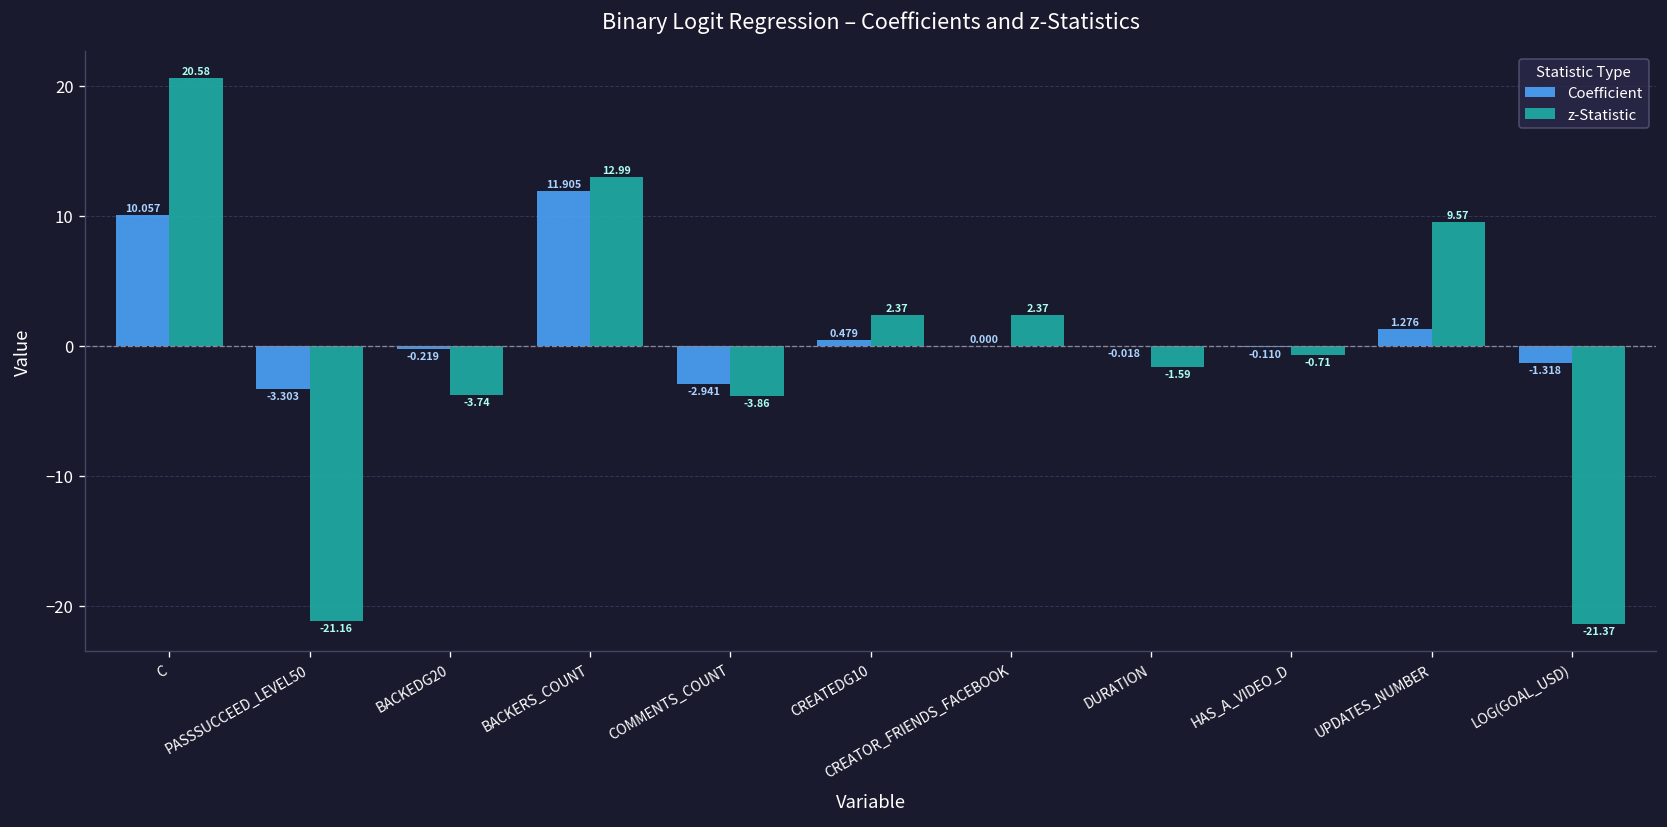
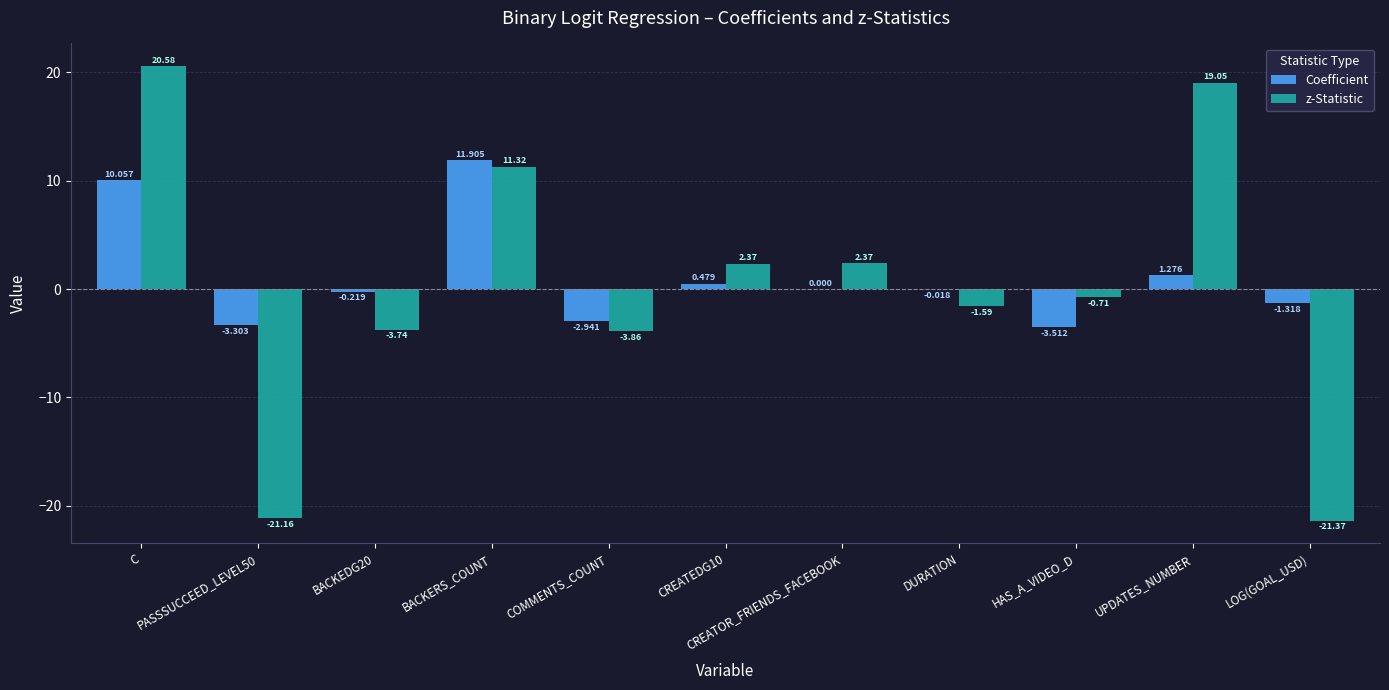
  {
    "Coefficient": {
      "C": 10.057,
      "PASSSUCCEED_LEVEL50": -3.303,
      "BACKEDG20": -0.219,
      "BACKERS_COUNT": 11.905,
      "COMMENTS_COUNT": -2.941,
      "CREATEDG10": 0.479,
      "CREATOR_FRIENDS_FACEBOOK": 0.000,
      "DURATION": -0.018,
-     "HAS_A_VIDEO_D": -0.110,
+     "HAS_A_VIDEO_D": -3.512,
      "UPDATES_NUMBER": 1.276,
      "LOG(GOAL_USD)": -1.318
    },
    "z-Statistic": {
      "C": 20.58,
      "PASSSUCCEED_LEVEL50": -21.16,
      "BACKEDG20": -3.74,
-     "BACKERS_COUNT": 12.99,
+     "BACKERS_COUNT": 11.32,
      "COMMENTS_COUNT": -3.86,
      "CREATEDG10": 2.37,
      "CREATOR_FRIENDS_FACEBOOK": 2.37,
      "DURATION": -1.59,
      "HAS_A_VIDEO_D": -0.71,
-     "UPDATES_NUMBER": 9.57,
+     "UPDATES_NUMBER": 19.05,
      "LOG(GOAL_USD)": -21.37
    }
  }
